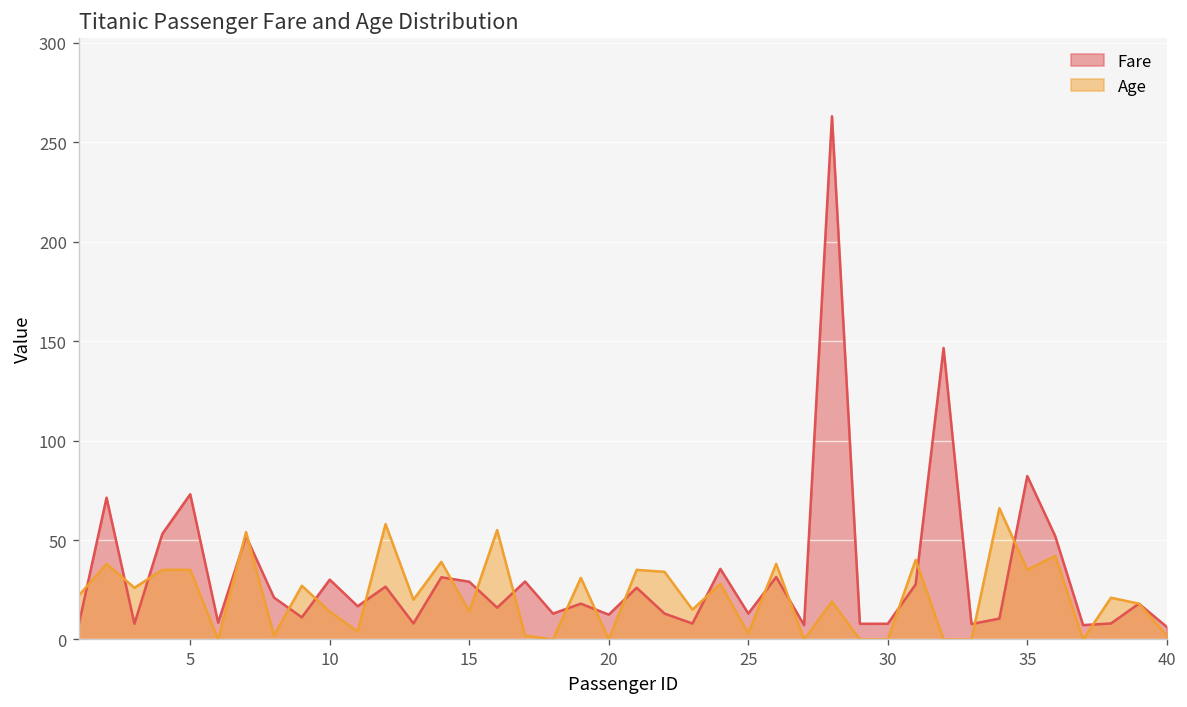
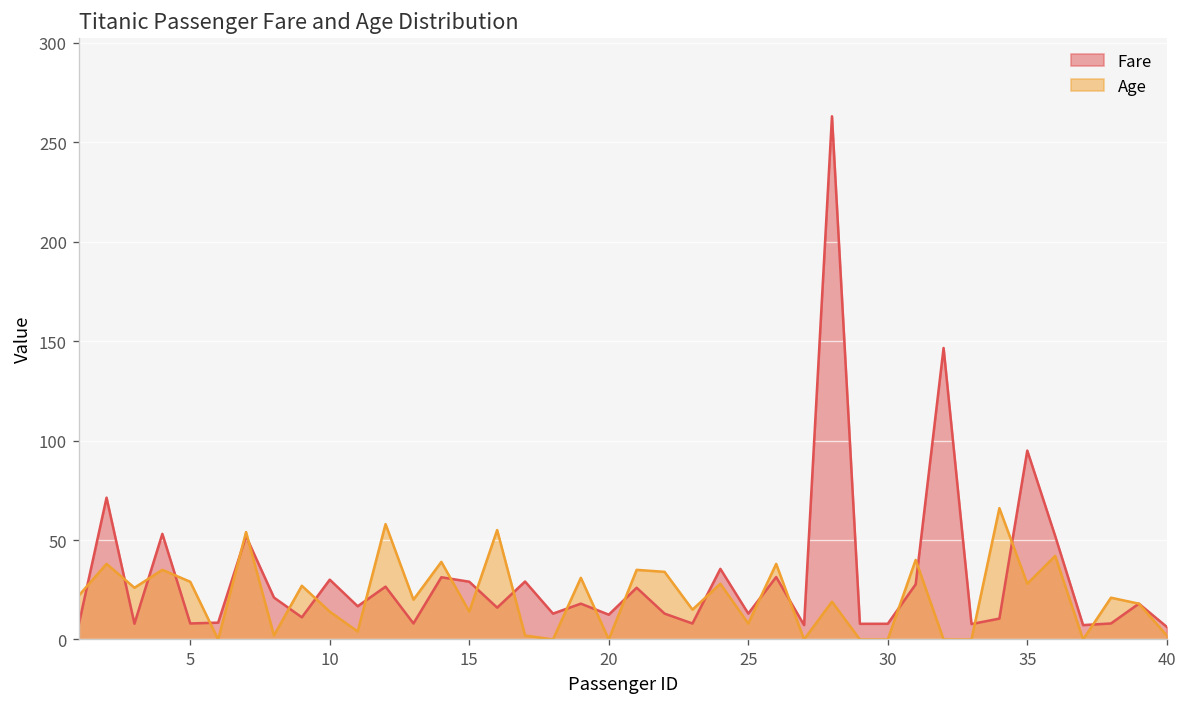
  {
    "Fare": {
-     "5": 73,
+     "5": 8,
      "10": 30,
      "15": 29,
      "20": 12,
      "25": 13,
      "30": 8,
-     "35": 82,
+     "35": 95,
      "40": 6
    },
    "Age": {
-     "5": 35,
+     "5": 29,
      "10": 14,
      "15": 14,
      "20": 0,
-     "25": 3,
+     "25": 8,
      "30": 0,
-     "35": 35,
+     "35": 28,
      "40": 2
    }
  }
